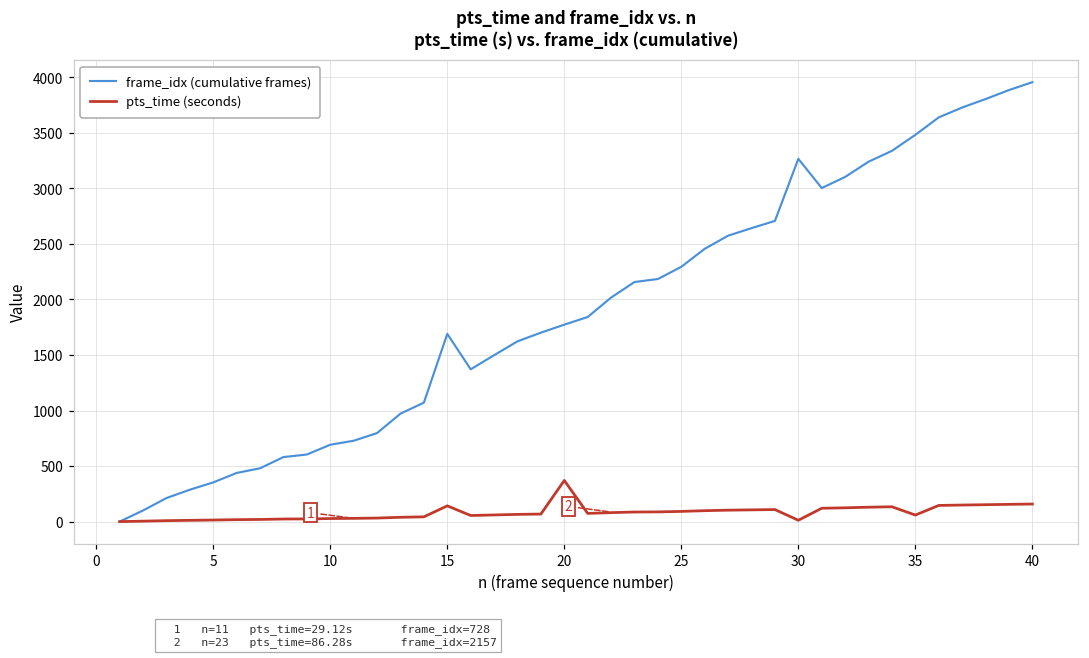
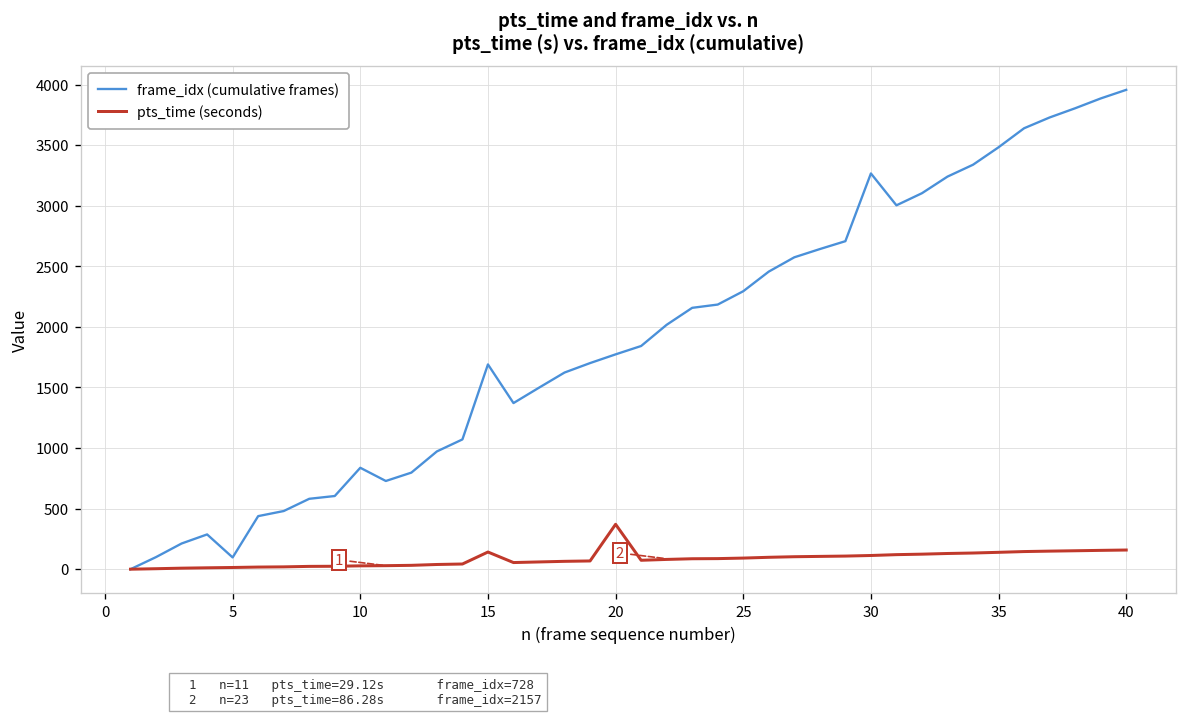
  {
    "frame_idx (cumulative frames)": {
-     "5": 350,
-     "10": 690,
+     "5": 100,
+     "10": 840,
      "15": 1690,
      "20": 1770,
      "25": 2290,
      "30": 3270,
      "35": 3480,
      "40": 3960
    },
    "pts_time (seconds)": {
      "5": 10,
      "15": 140,
      "20": 370,
      "25": 90,
-     "30": 10,
-     "35": 60,
+     "30": 110,
+     "35": 140,
      "40": 160
    }
  }
